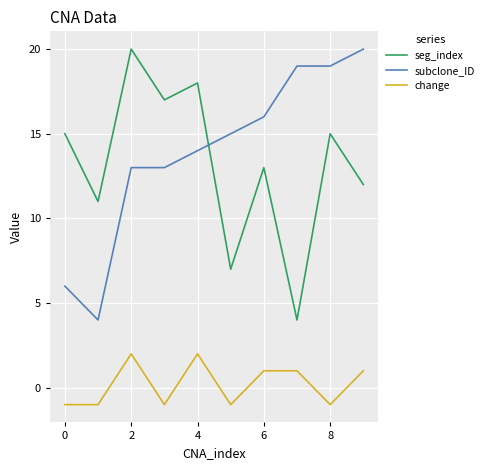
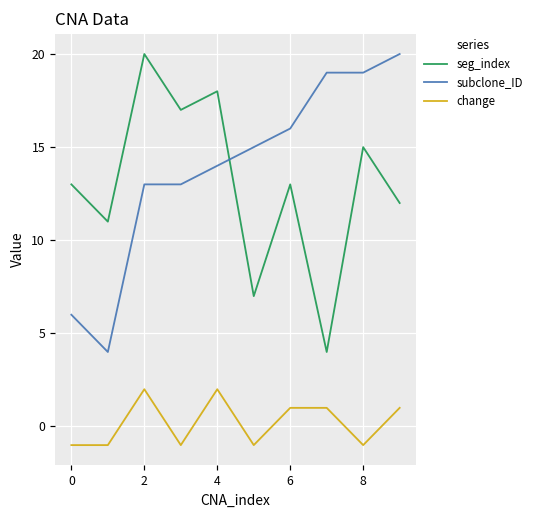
  {
    "seg_index": {
-     "0": 15,
+     "0": 13,
      "2": 20,
      "4": 18,
      "6": 13,
      "8": 15
    },
    "subclone_ID": {
      "0": 6,
      "2": 13,
      "4": 14,
      "6": 16,
      "8": 19
    },
    "change": {
      "0": -1,
      "2": 2,
      "4": 2,
      "6": 1,
      "8": -1
    }
  }
